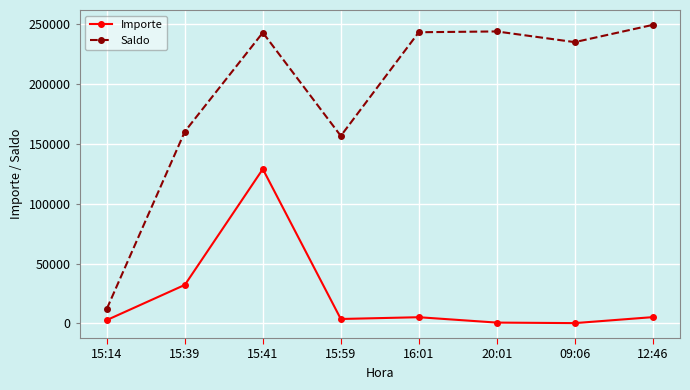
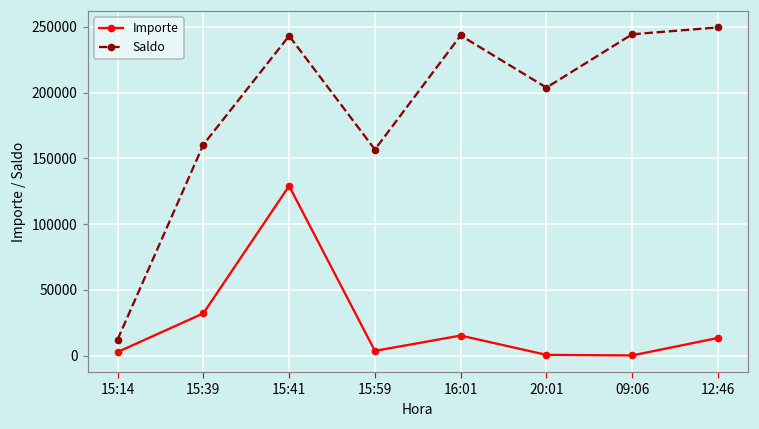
  {
    "Importe": {
      "15:14": 3000,
      "15:39": 32000,
      "15:41": 129000,
      "15:59": 4000,
-     "16:01": 5000,
+     "16:01": 15000,
      "20:01": 1000,
      "09:06": 0,
-     "12:46": 5000
+     "12:46": 14000
    },
    "Saldo": {
      "15:14": 12000,
      "15:39": 160000,
      "15:41": 243000,
      "15:59": 157000,
      "16:01": 244000,
-     "20:01": 244000,
-     "09:06": 235000,
+     "20:01": 204000,
+     "09:06": 244000,
      "12:46": 250000
    }
  }
